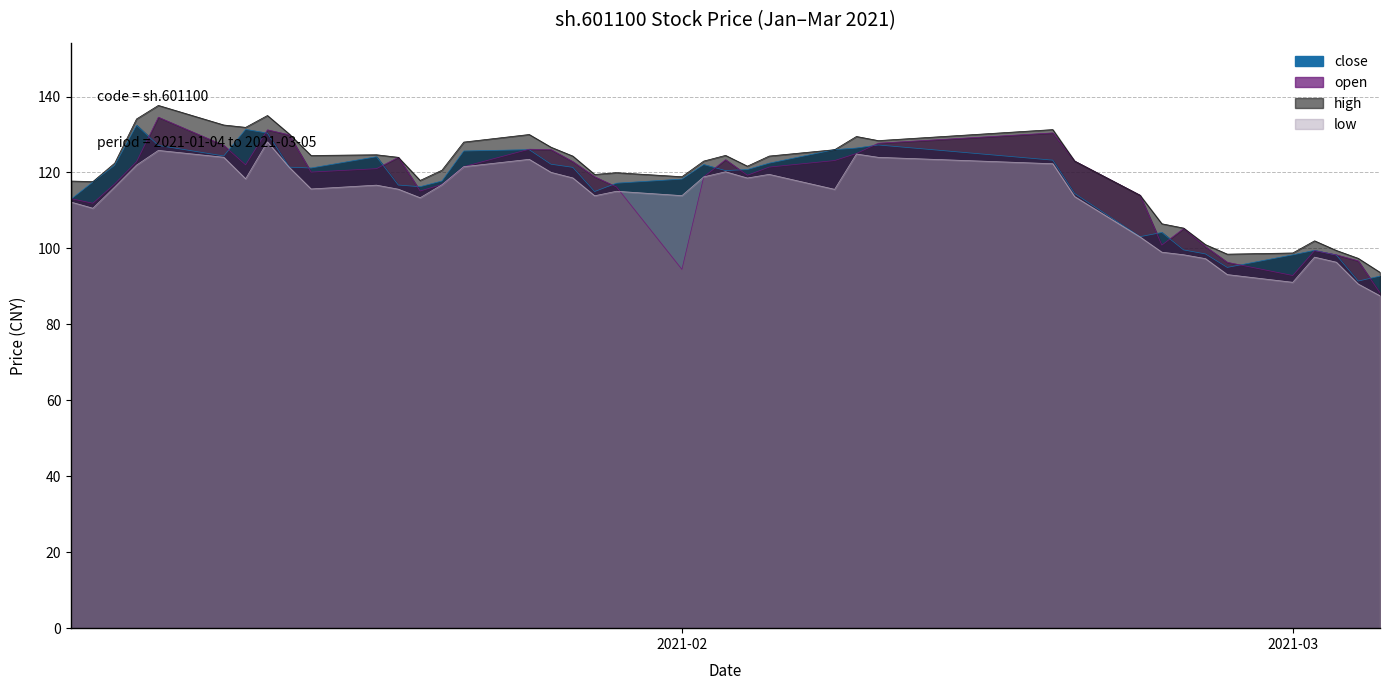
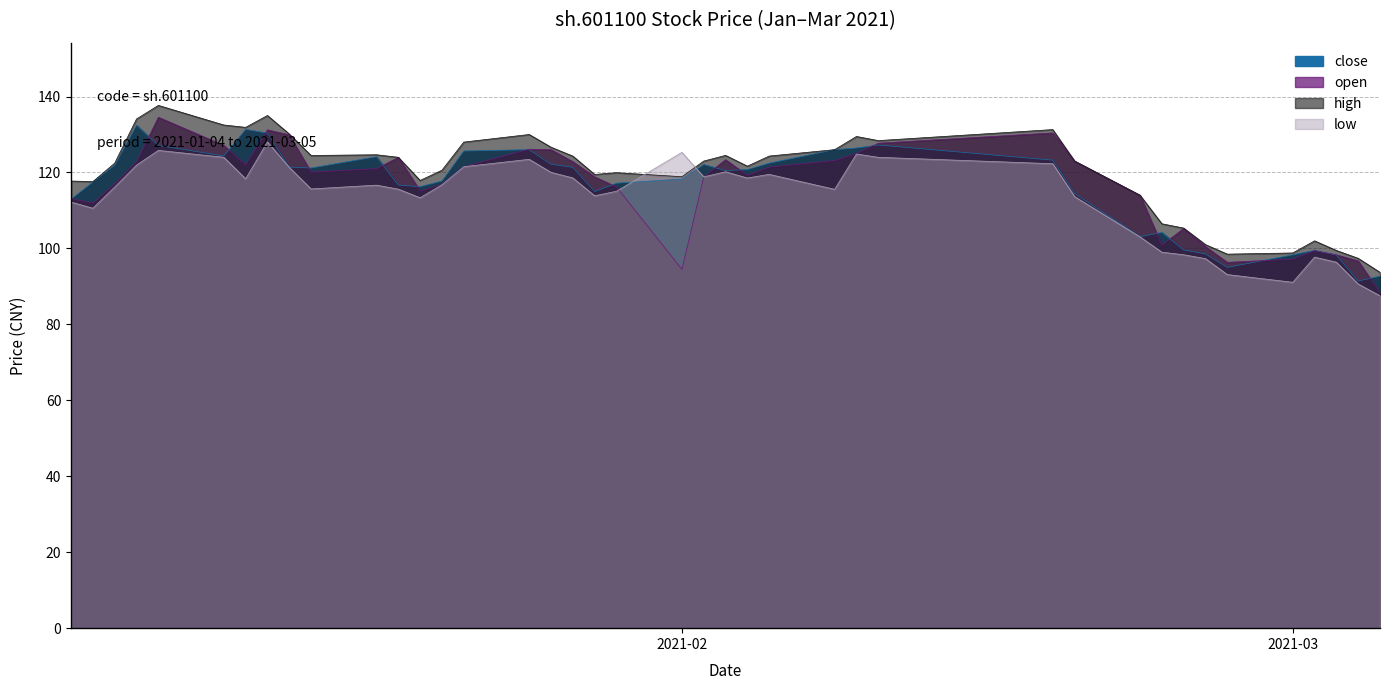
  {
    "open": {
      "2021-02": 94,
-     "2021-03": 93
+     "2021-03": 97
    },
    "low": {
-     "2021-02": 114,
+     "2021-02": 125,
      "2021-03": 91
    }
  }
